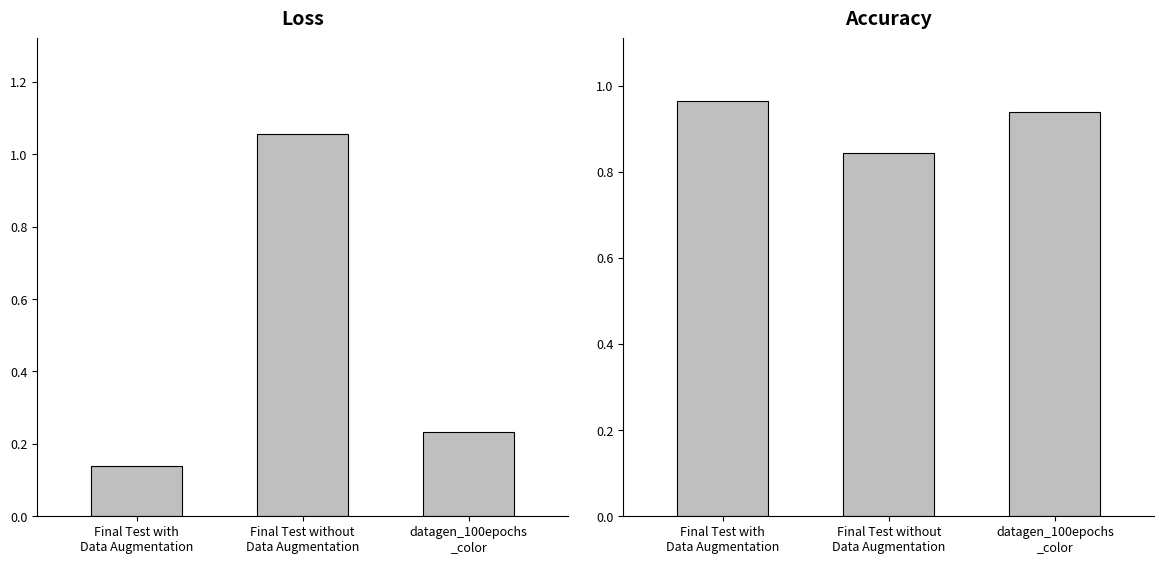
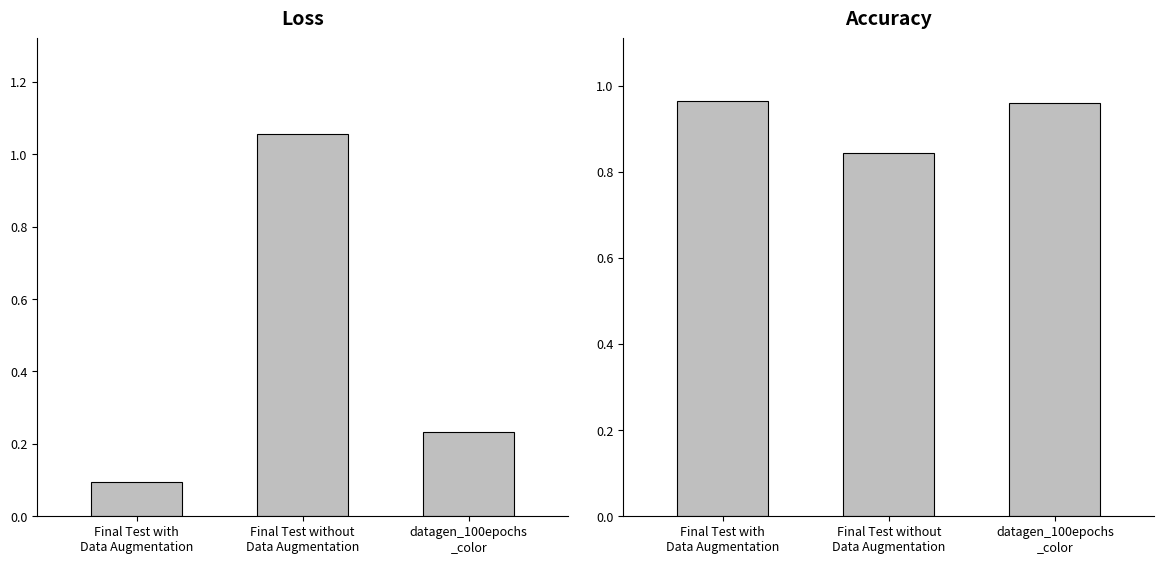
  {
    "Loss": {
-     "Final Test with Data Augmentation": 0.14,
+     "Final Test with Data Augmentation": 0.09,
      "Final Test without Data Augmentation": 1.06,
      "datagen_100epochs _color": 0.23
    },
    "Accuracy": {
      "Final Test with Data Augmentation": 0.97,
      "Final Test without Data Augmentation": 0.84,
-     "datagen_100epochs _color": 0.94
+     "datagen_100epochs _color": 0.96
    }
  }
